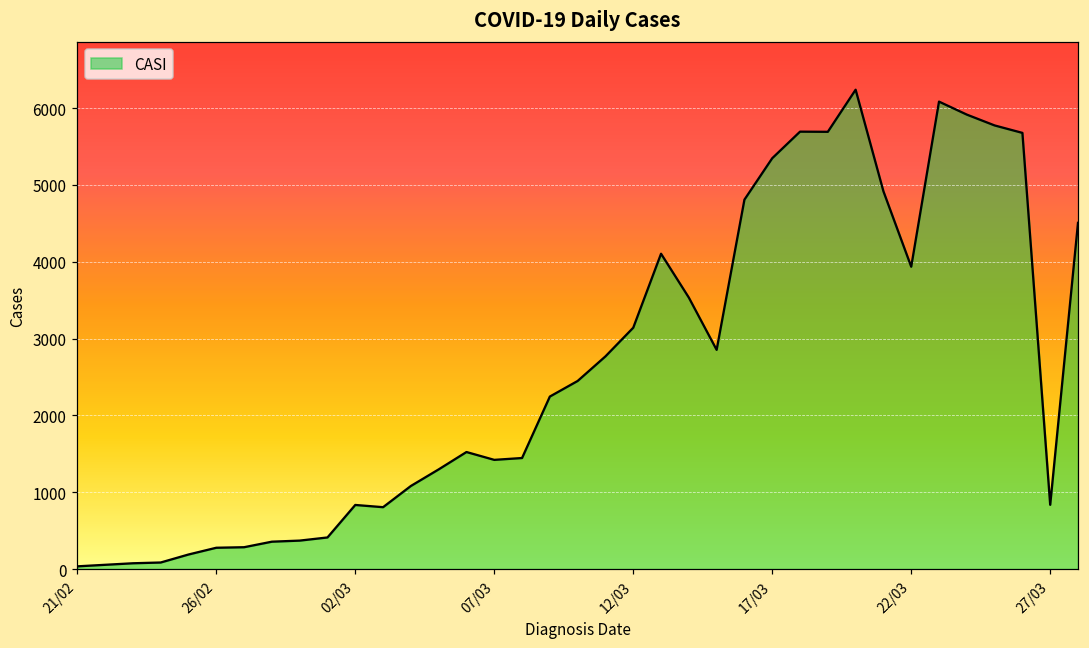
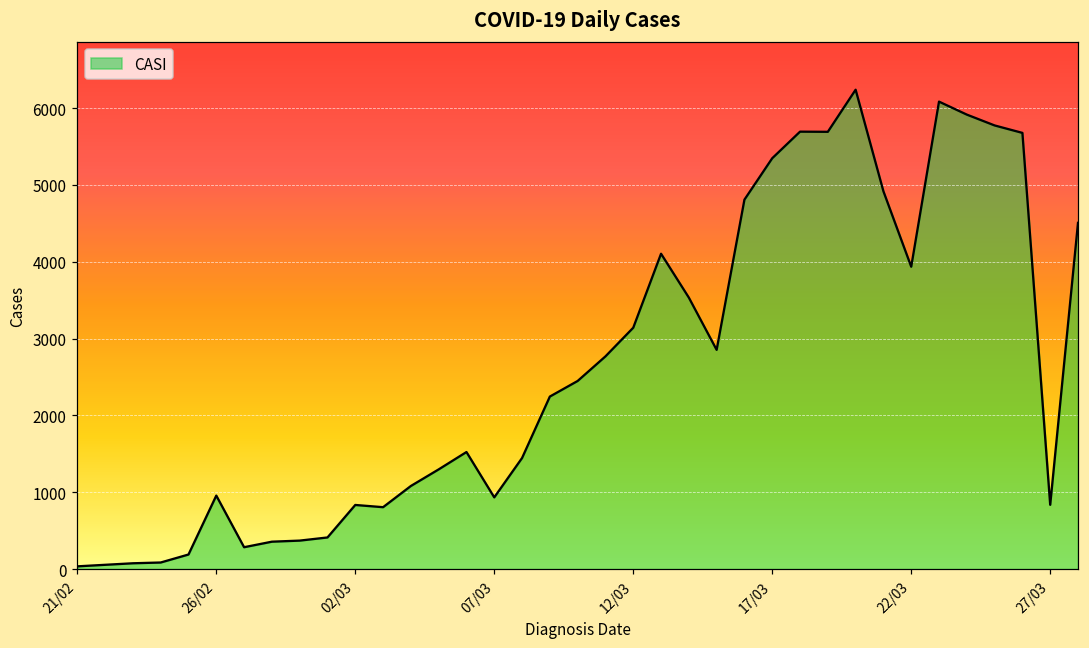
  {
    "21/02": 0,
-   "26/02": 300,
+   "26/02": 1000,
    "02/03": 800,
-   "07/03": 1400,
+   "07/03": 900,
    "12/03": 3100,
    "17/03": 5300,
    "22/03": 3900,
    "27/03": 800
  }
